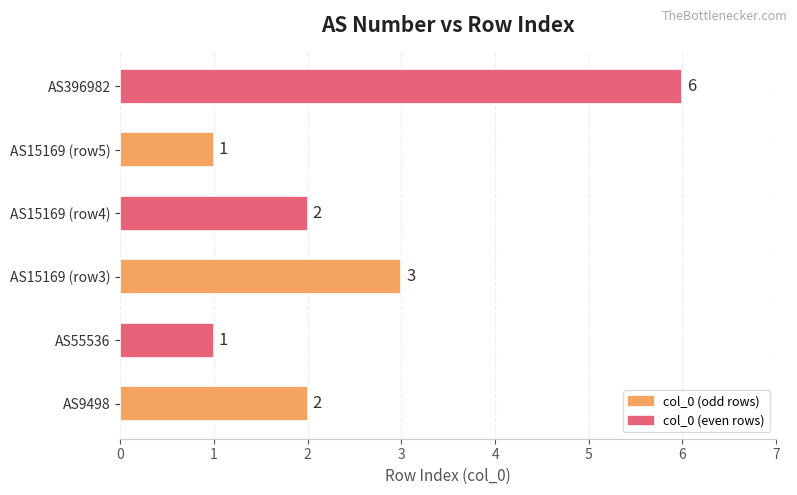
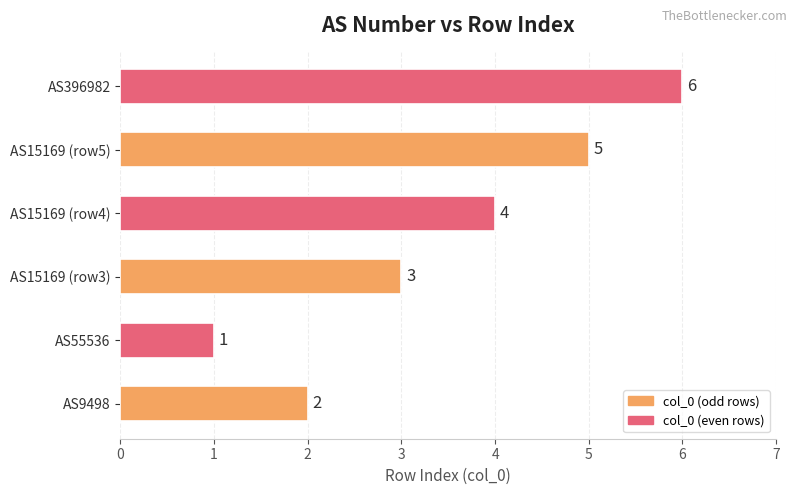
  {
    "AS396982": 6,
-   "AS15169 (row5)": 1,
-   "AS15169 (row4)": 2,
+   "AS15169 (row5)": 5,
+   "AS15169 (row4)": 4,
    "AS15169 (row3)": 3,
    "AS55536": 1,
    "AS9498": 2
  }
